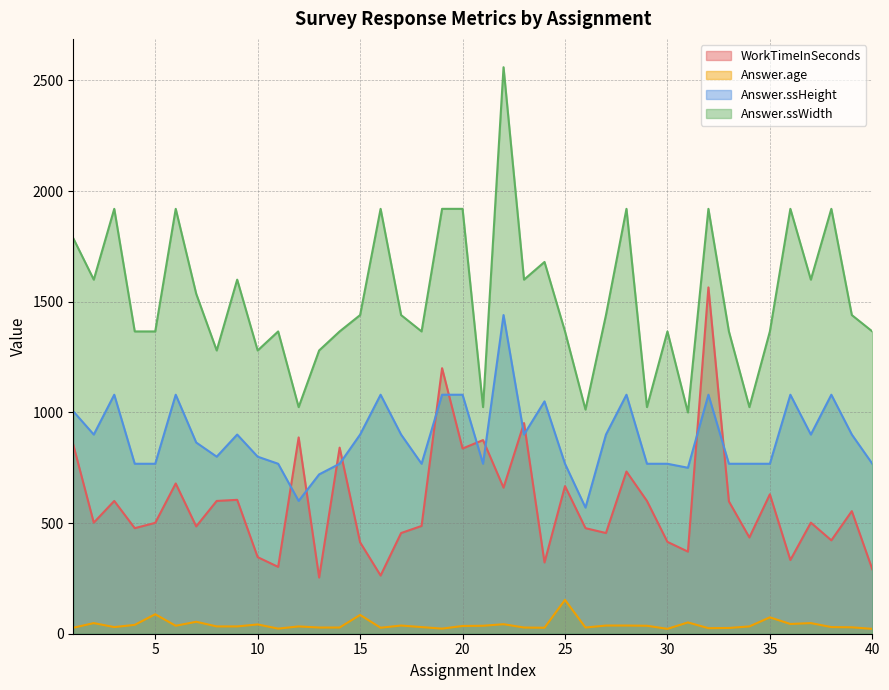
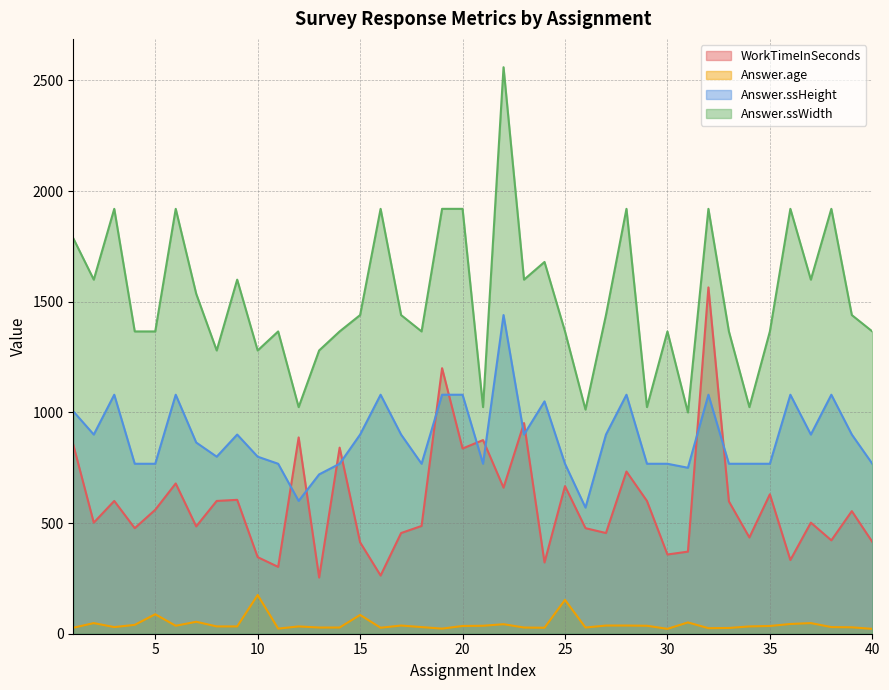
  {
    "WorkTimeInSeconds": {
-     "5": 500,
+     "5": 560,
      "10": 350,
      "15": 410,
      "20": 840,
      "25": 670,
-     "30": 420,
+     "30": 360,
      "35": 630,
-     "40": 290
+     "40": 420
    },
    "Answer.age": {
      "5": 90,
-     "10": 40,
+     "10": 180,
      "15": 90,
      "20": 40,
      "25": 150,
      "30": 20,
-     "35": 70,
+     "35": 40,
      "40": 20
    },
    "Answer.ssHeight": {
      "5": 770,
      "10": 800,
      "15": 900,
      "20": 1080,
      "25": 770,
      "30": 770,
      "35": 770,
      "40": 770
    },
    "Answer.ssWidth": {
      "5": 1370,
      "10": 1280,
      "15": 1440,
      "20": 1920,
      "25": 1370,
      "30": 1370,
      "35": 1370,
      "40": 1370
    }
  }
